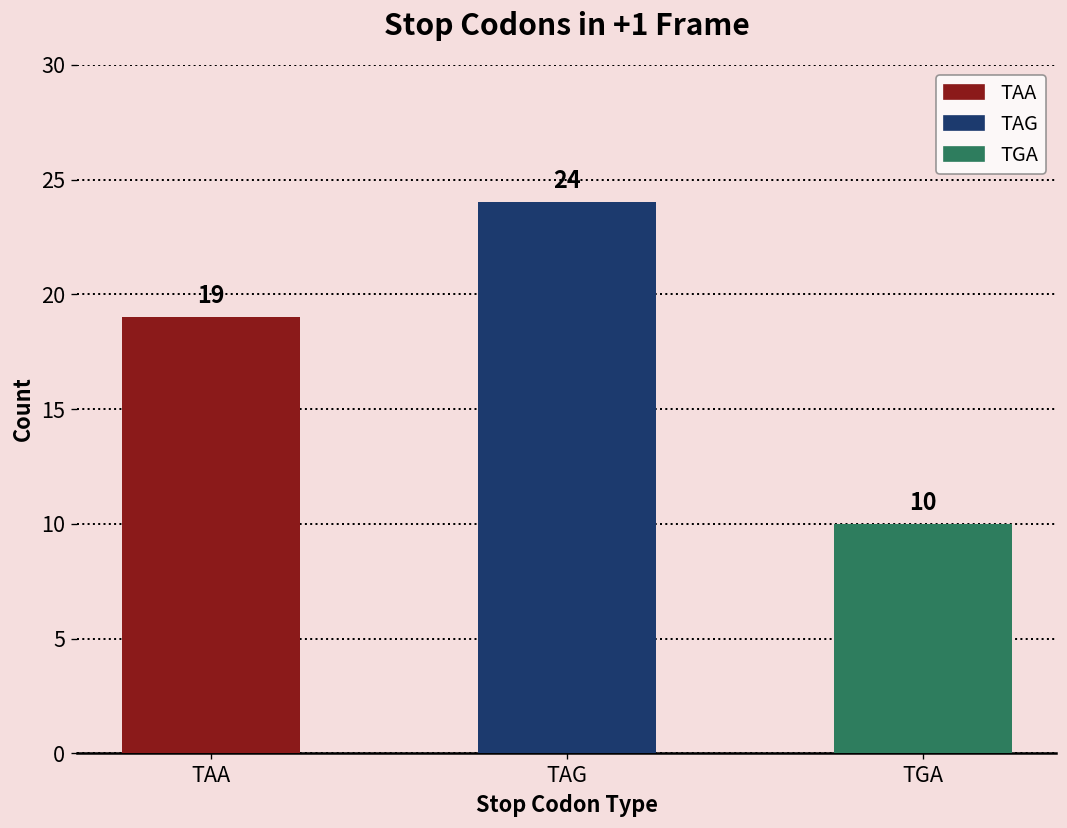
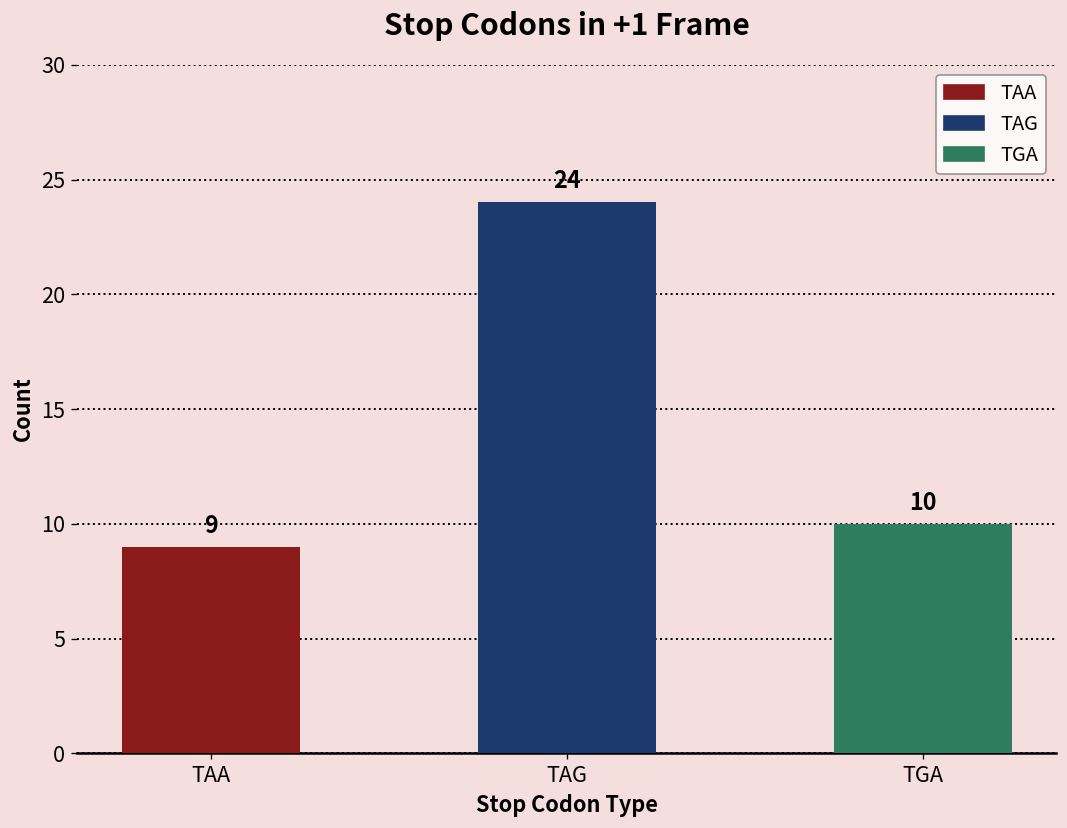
  {
-   "TAA": 19,
+   "TAA": 9,
    "TAG": 24,
    "TGA": 10
  }
